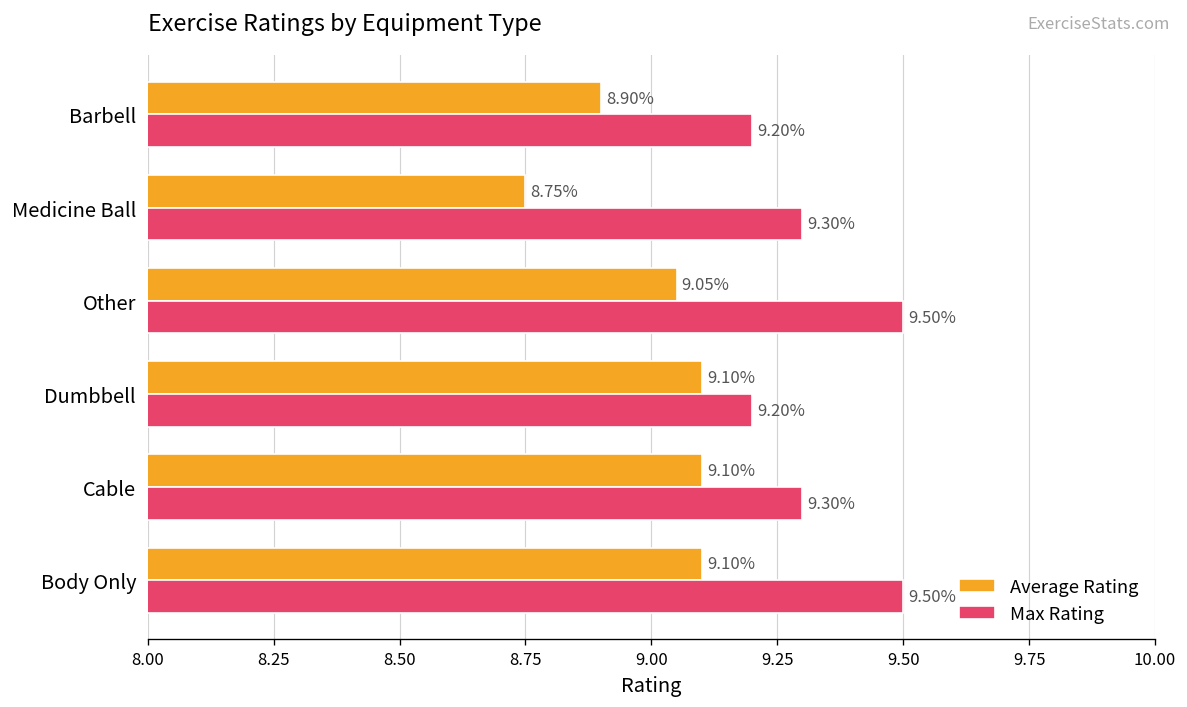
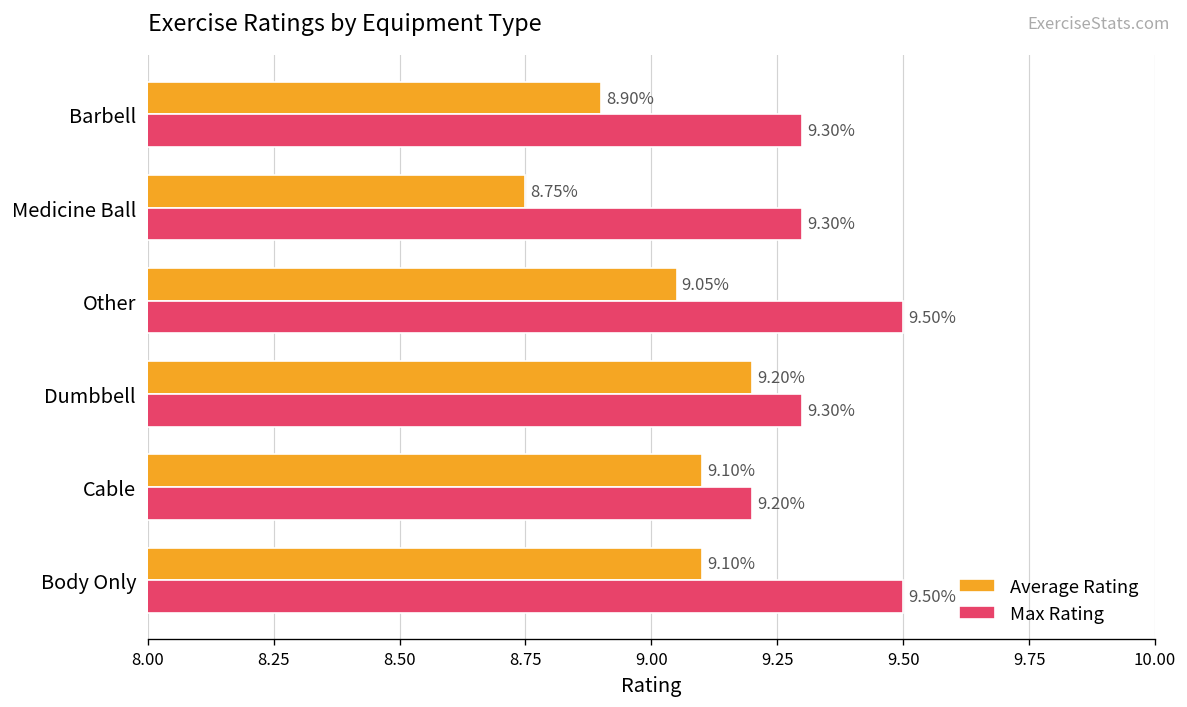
  {
    "Average Rating": {
      "Barbell": "8.90%",
      "Medicine Ball": "8.75%",
      "Other": "9.05%",
-     "Dumbbell": "9.10%",
+     "Dumbbell": "9.20%",
      "Cable": "9.10%",
      "Body Only": "9.10%"
    },
    "Max Rating": {
-     "Barbell": "9.20%",
+     "Barbell": "9.30%",
      "Medicine Ball": "9.30%",
      "Other": "9.50%",
-     "Dumbbell": "9.20%",
-     "Cable": "9.30%",
+     "Dumbbell": "9.30%",
+     "Cable": "9.20%",
      "Body Only": "9.50%"
    }
  }
